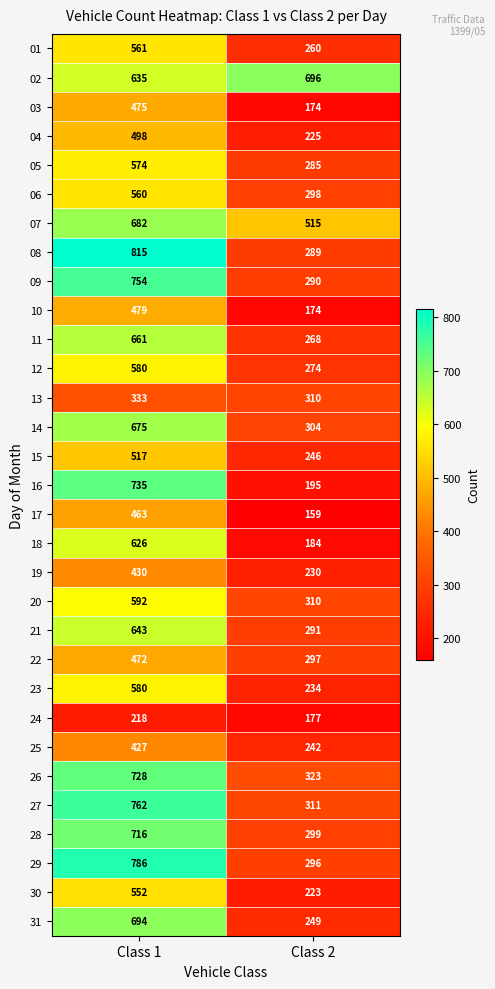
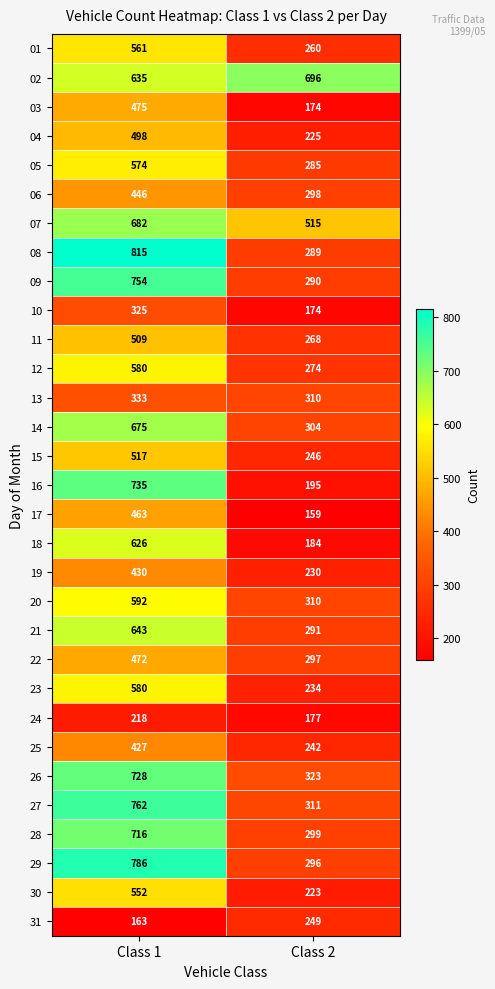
  {
    "01": {
      "Class 1": 561,
      "Class 2": 260
    },
    "02": {
      "Class 1": 635,
      "Class 2": 696
    },
    "03": {
      "Class 1": 475,
      "Class 2": 174
    },
    "04": {
      "Class 1": 498,
      "Class 2": 225
    },
    "05": {
      "Class 1": 574,
      "Class 2": 285
    },
    "06": {
-     "Class 1": 560,
+     "Class 1": 446,
      "Class 2": 298
    },
    "07": {
      "Class 1": 682,
      "Class 2": 515
    },
    "08": {
      "Class 1": 815,
      "Class 2": 289
    },
    "09": {
      "Class 1": 754,
      "Class 2": 290
    },
    "10": {
-     "Class 1": 479,
+     "Class 1": 325,
      "Class 2": 174
    },
    "11": {
-     "Class 1": 661,
+     "Class 1": 509,
      "Class 2": 268
    },
    "12": {
      "Class 1": 580,
      "Class 2": 274
    },
    "13": {
      "Class 1": 333,
      "Class 2": 310
    },
    "14": {
      "Class 1": 675,
      "Class 2": 304
    },
    "15": {
      "Class 1": 517,
      "Class 2": 246
    },
    "16": {
      "Class 1": 735,
      "Class 2": 195
    },
    "17": {
      "Class 1": 463,
      "Class 2": 159
    },
    "18": {
      "Class 1": 626,
      "Class 2": 184
    },
    "19": {
      "Class 1": 430,
      "Class 2": 230
    },
    "20": {
      "Class 1": 592,
      "Class 2": 310
    },
    "21": {
      "Class 1": 643,
      "Class 2": 291
    },
    "22": {
      "Class 1": 472,
      "Class 2": 297
    },
    "23": {
      "Class 1": 580,
      "Class 2": 234
    },
    "24": {
      "Class 1": 218,
      "Class 2": 177
    },
    "25": {
      "Class 1": 427,
      "Class 2": 242
    },
    "26": {
      "Class 1": 728,
      "Class 2": 323
    },
    "27": {
      "Class 1": 762,
      "Class 2": 311
    },
    "28": {
      "Class 1": 716,
      "Class 2": 299
    },
    "29": {
      "Class 1": 786,
      "Class 2": 296
    },
    "30": {
      "Class 1": 552,
      "Class 2": 223
    },
    "31": {
-     "Class 1": 694,
+     "Class 1": 163,
      "Class 2": 249
    }
  }
